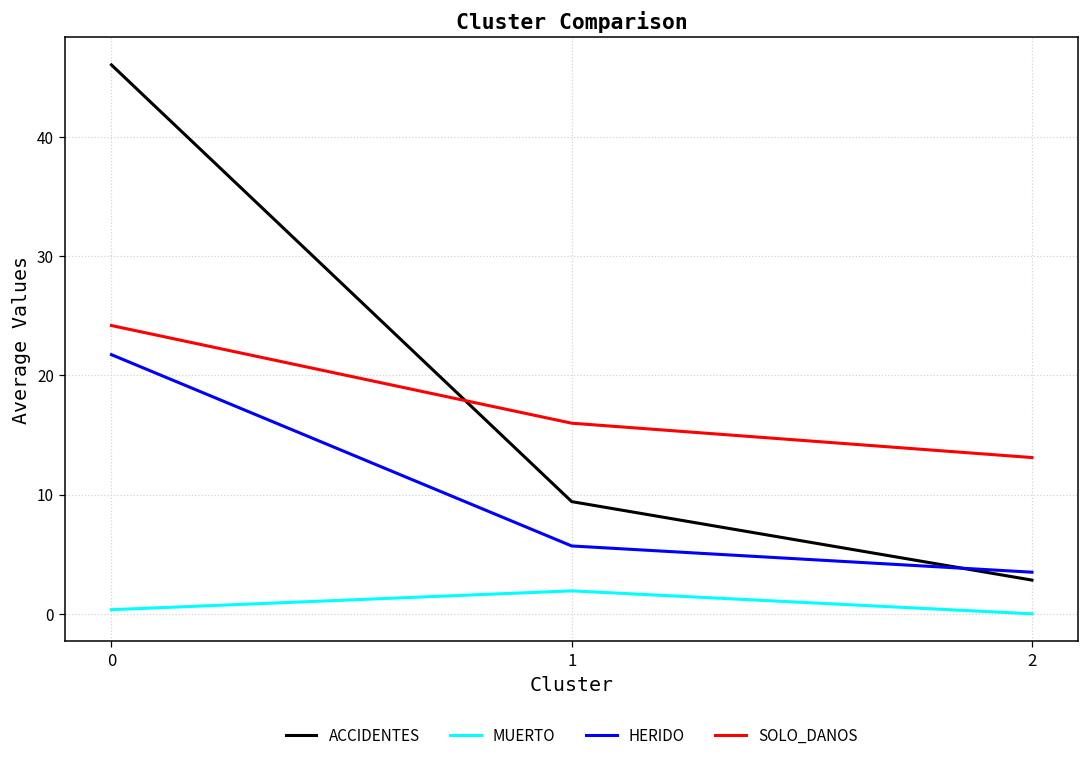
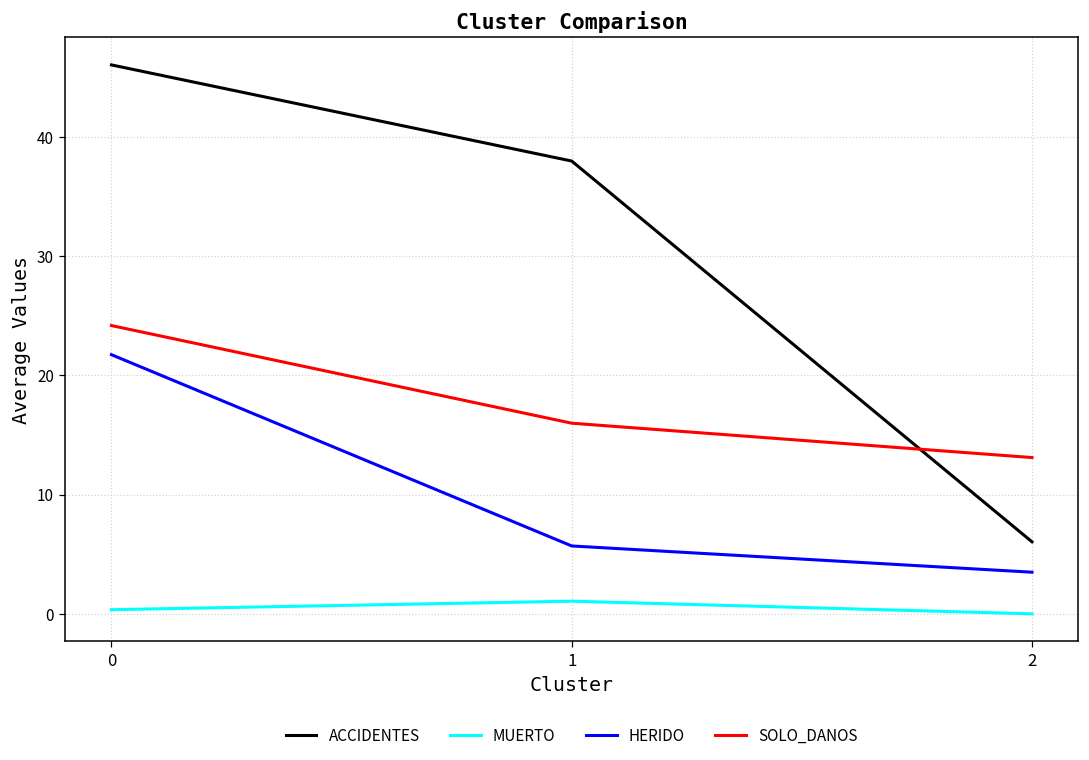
  {
    "ACCIDENTES": {
      "0": 46.1,
-     "1": 9.4,
-     "2": 2.8
+     "1": 38.0,
+     "2": 6.0
    },
    "MUERTO": {
      "0": 0.3,
-     "1": 1.9,
+     "1": 1.1,
      "2": 0.0
    },
    "HERIDO": {
      "0": 21.7,
      "1": 5.7,
      "2": 3.5
    },
    "SOLO_DANOS": {
      "0": 24.2,
      "1": 16.0,
      "2": 13.1
    }
  }
